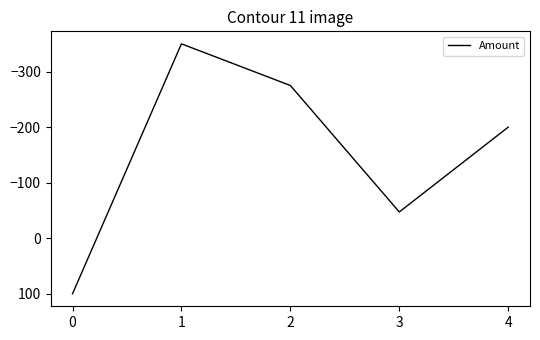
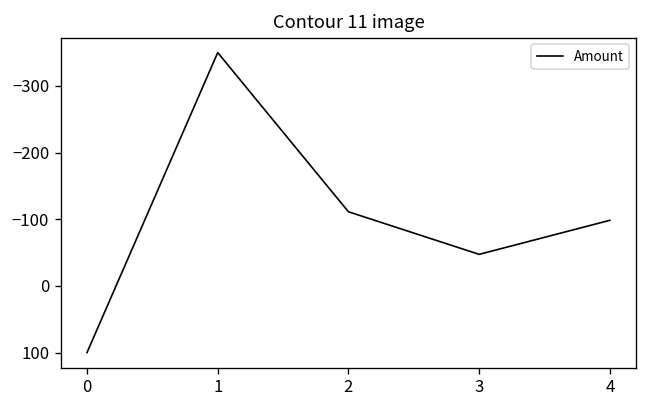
  {
    "0": 100,
    "1": -350,
-   "2": -280,
+   "2": -110,
    "3": -50,
-   "4": -200
+   "4": -100
  }
